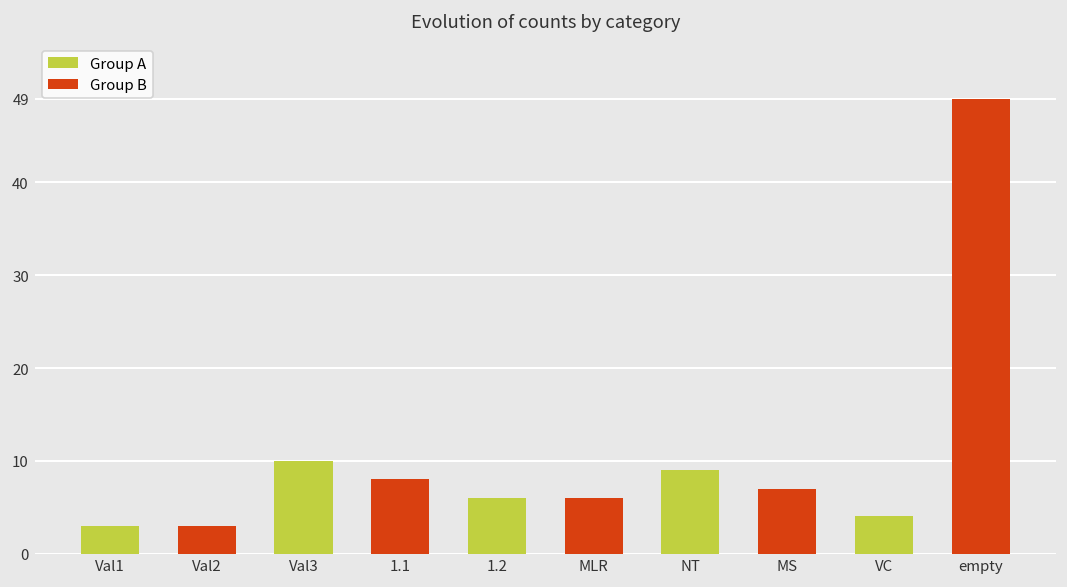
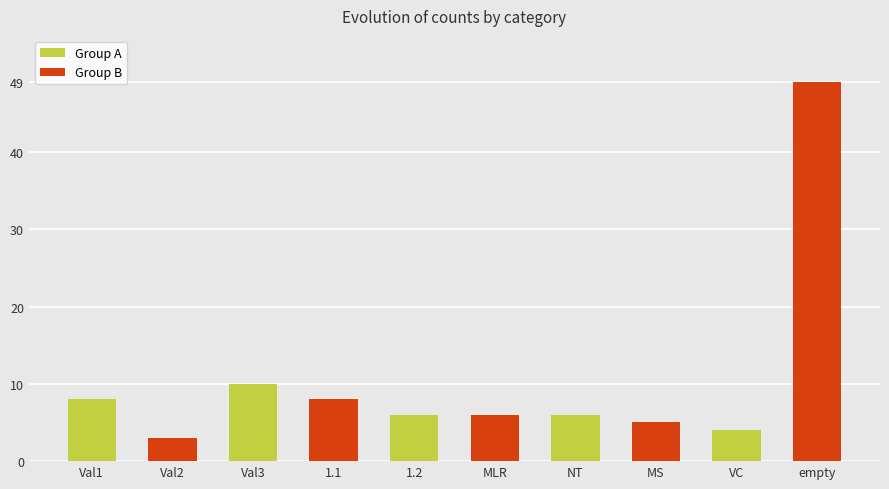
  {
    "Group A": {
-     "Val1": 3,
+     "Val1": 8,
      "Val3": 10,
      "1.2": 6,
-     "NT": 9,
+     "NT": 6,
      "VC": 4
    },
    "Group B": {
      "Val2": 3,
      "1.1": 8,
      "MLR": 6,
-     "MS": 7,
+     "MS": 5,
      "empty": 49
    }
  }
